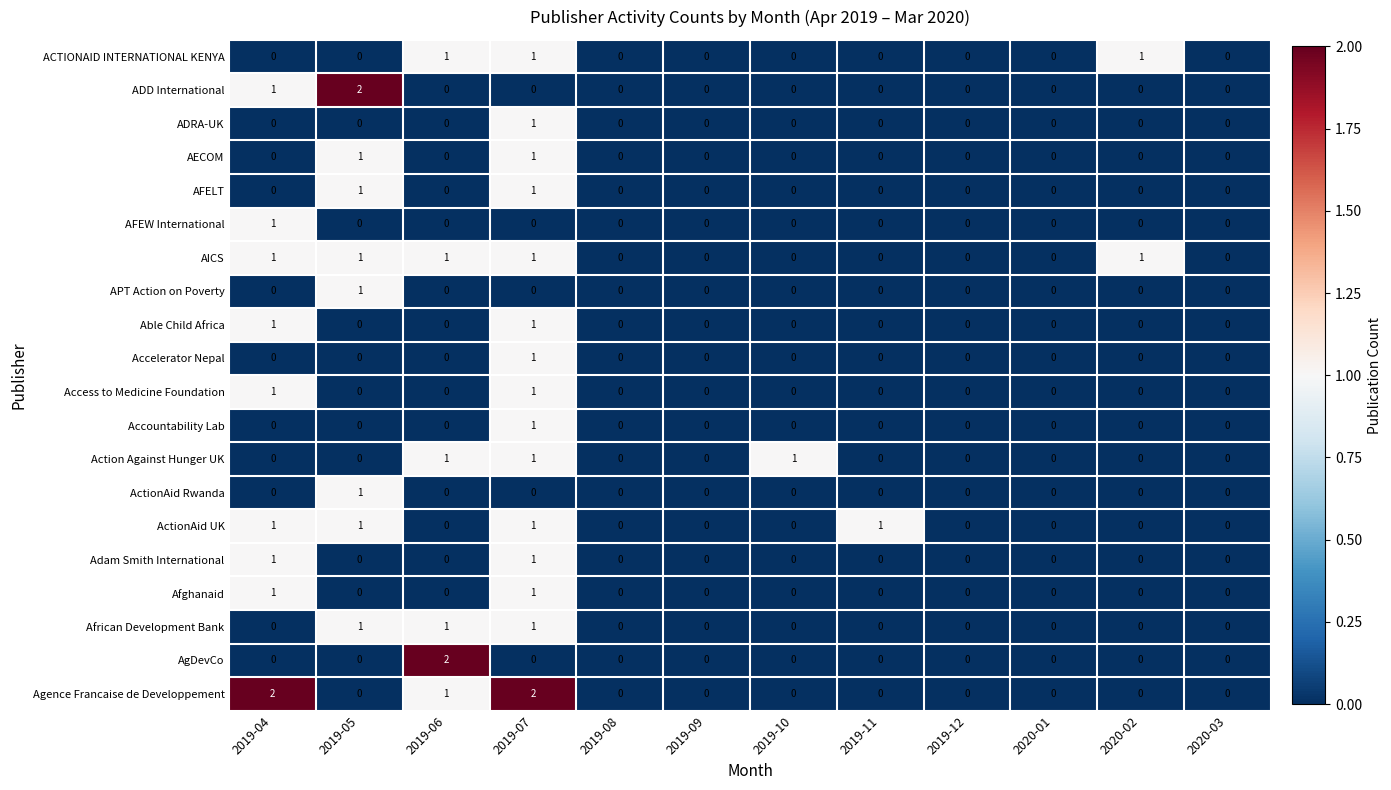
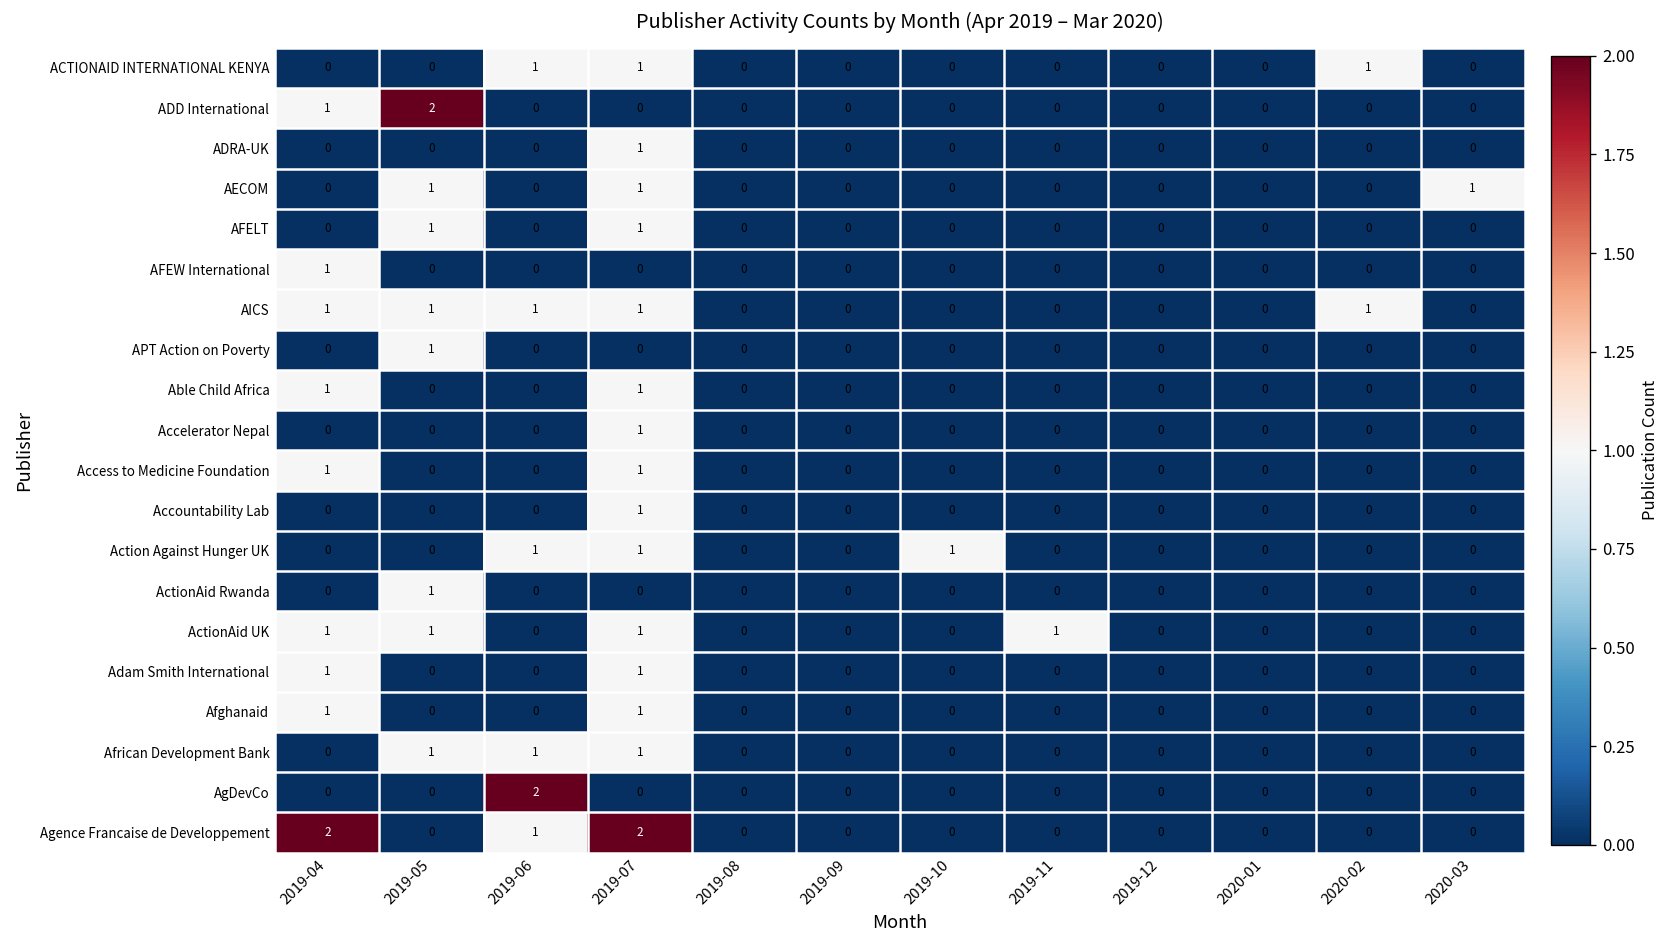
  {
    "AECOM": {
      "2019-04": 0,
      "2019-05": 1,
      "2019-06": 0,
      "2019-07": 1,
      "2019-08": 0,
      "2019-09": 0,
      "2019-10": 0,
      "2019-11": 0,
      "2019-12": 0,
      "2020-01": 0,
      "2020-02": 0,
-     "2020-03": 0
+     "2020-03": 1
    }
  }
